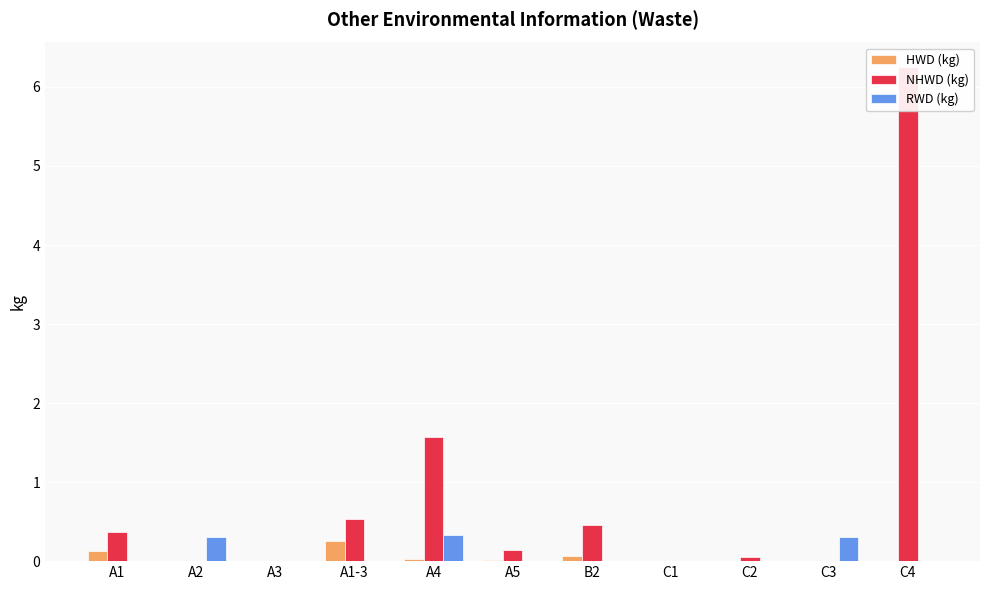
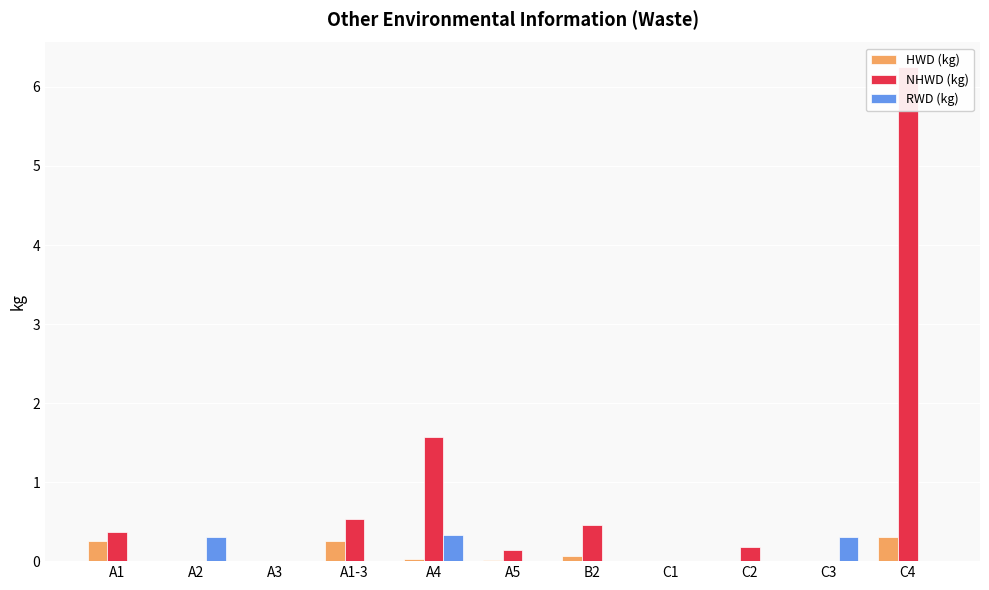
  {
    "HWD (kg)": {
-     "A1": 0.1,
+     "A1": 0.3,
      "A2": 0.0,
      "A3": 0.0,
      "A1-3": 0.3,
      "A4": 0.0,
      "B2": 0.1,
      "C1": 0.0,
      "C3": 0.0,
-     "C4": 0.0
+     "C4": 0.3
    },
    "NHWD (kg)": {
      "A1": 0.4,
      "A2": 0.0,
      "A3": 0.0,
      "A1-3": 0.5,
      "A4": 1.6,
      "A5": 0.1,
      "B2": 0.5,
      "C1": 0.0,
-     "C2": 0.1,
+     "C2": 0.2,
      "C3": 0.0
    },
    "RWD (kg)": {
      "A2": 0.3,
      "A3": 0.0,
      "A4": 0.3,
      "C1": 0.0,
      "C3": 0.3
    }
  }
